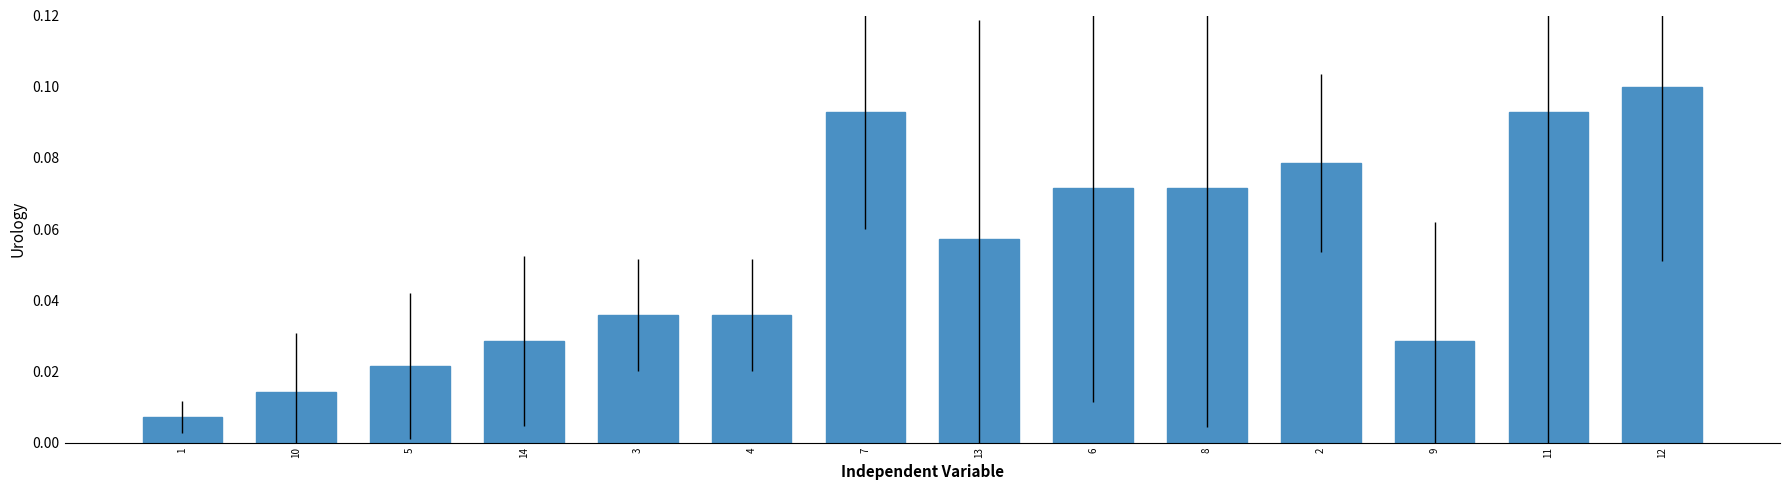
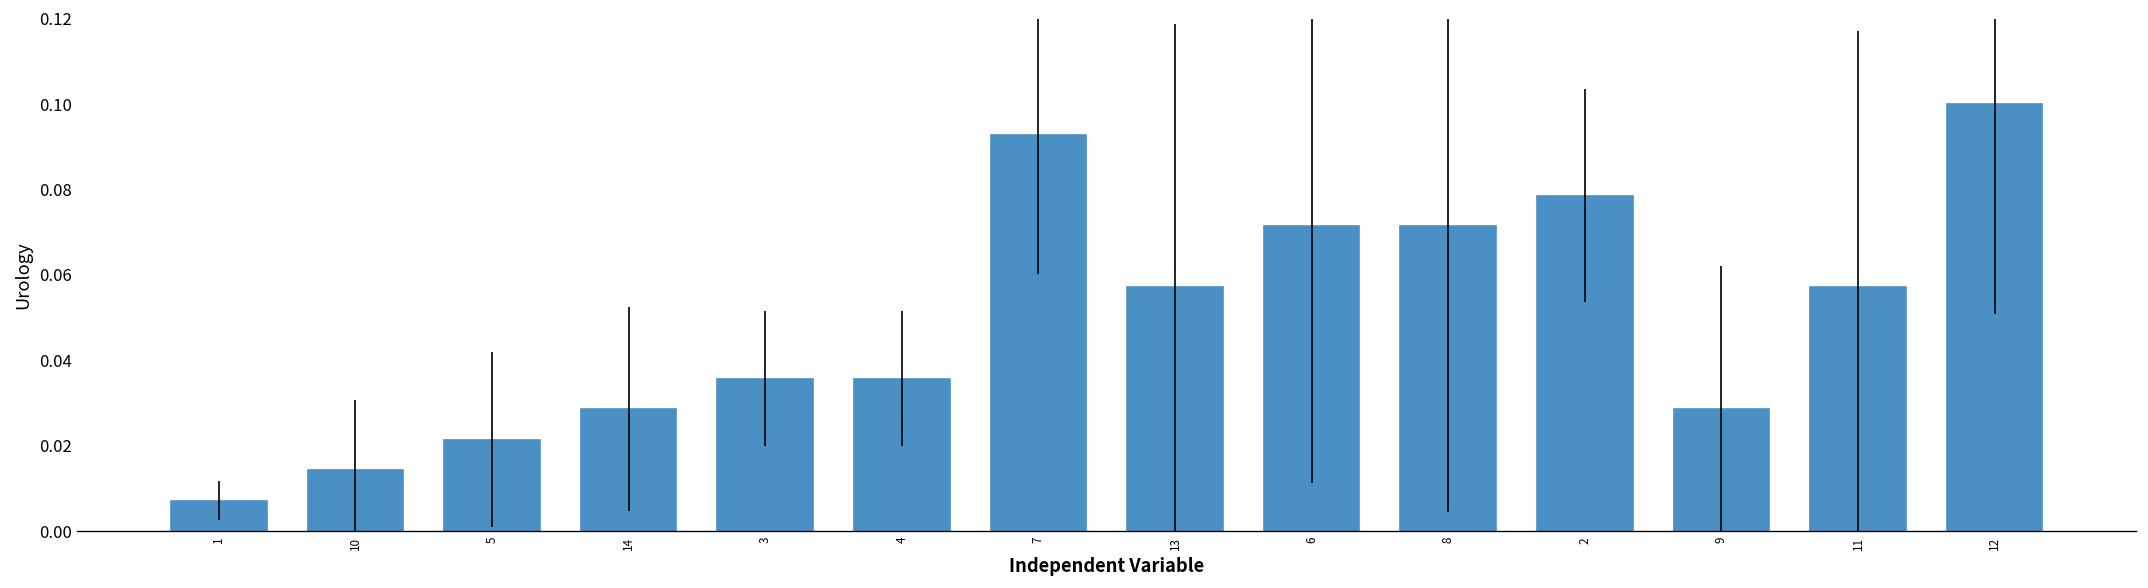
  {
    "1": 0.007,
    "10": 0.014,
    "5": 0.021,
    "14": 0.029,
    "3": 0.036,
    "4": 0.036,
    "7": 0.093,
    "13": 0.057,
    "6": 0.071,
    "8": 0.071,
    "2": 0.079,
    "9": 0.029,
-   "11": 0.093,
+   "11": 0.057,
    "12": 0.100
  }
